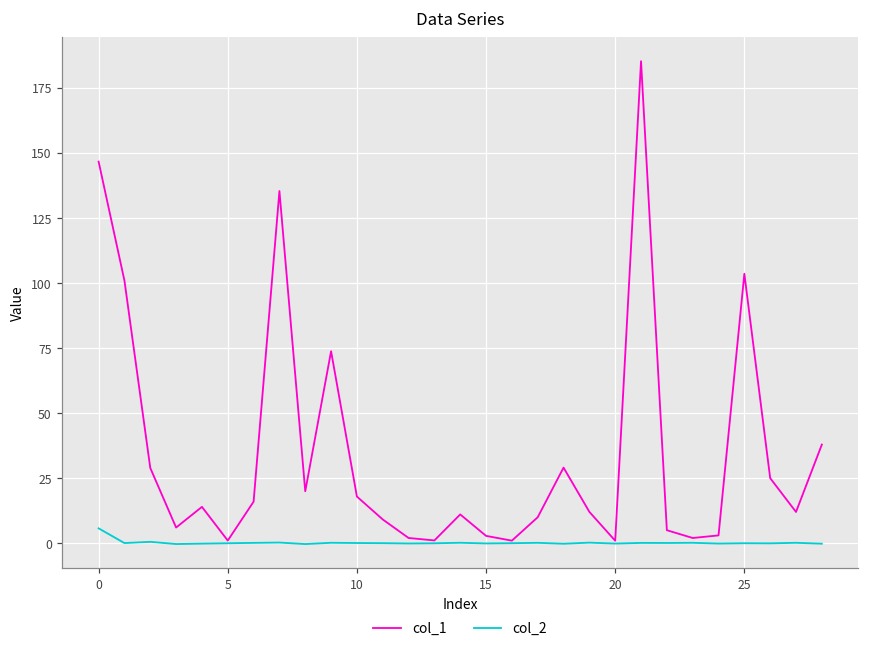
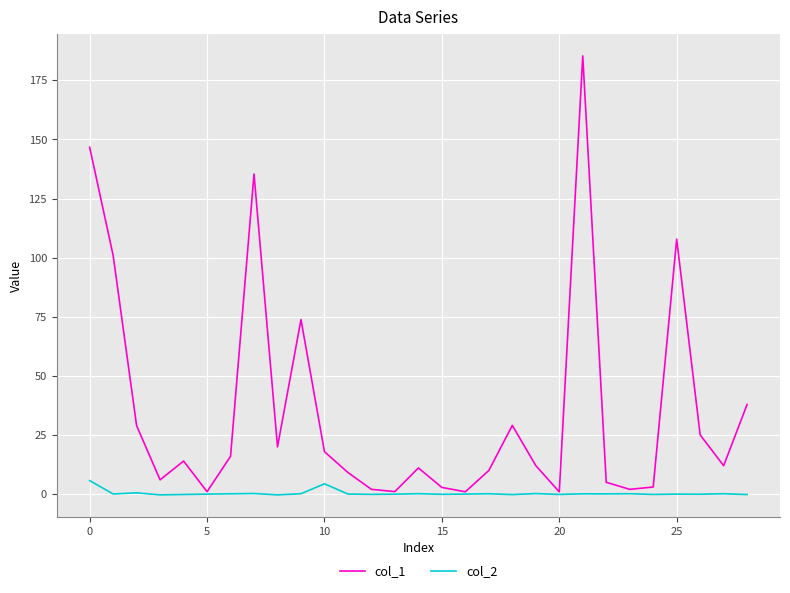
  {
    "col_1": {
      "0": 147,
      "10": 18,
      "15": 3,
      "20": 1,
-     "25": 104
+     "25": 108
    },
    "col_2": {
      "0": 6,
-     "10": 0,
+     "10": 4,
      "15": 0,
      "20": 0,
      "25": 0
    }
  }
